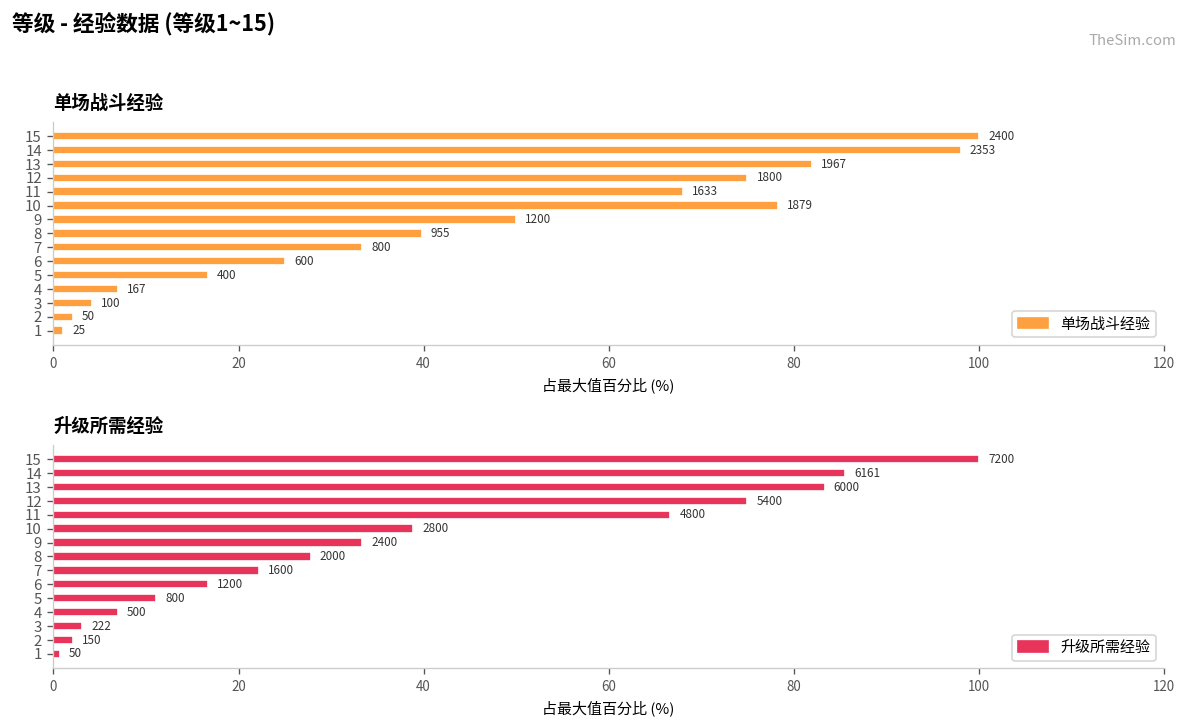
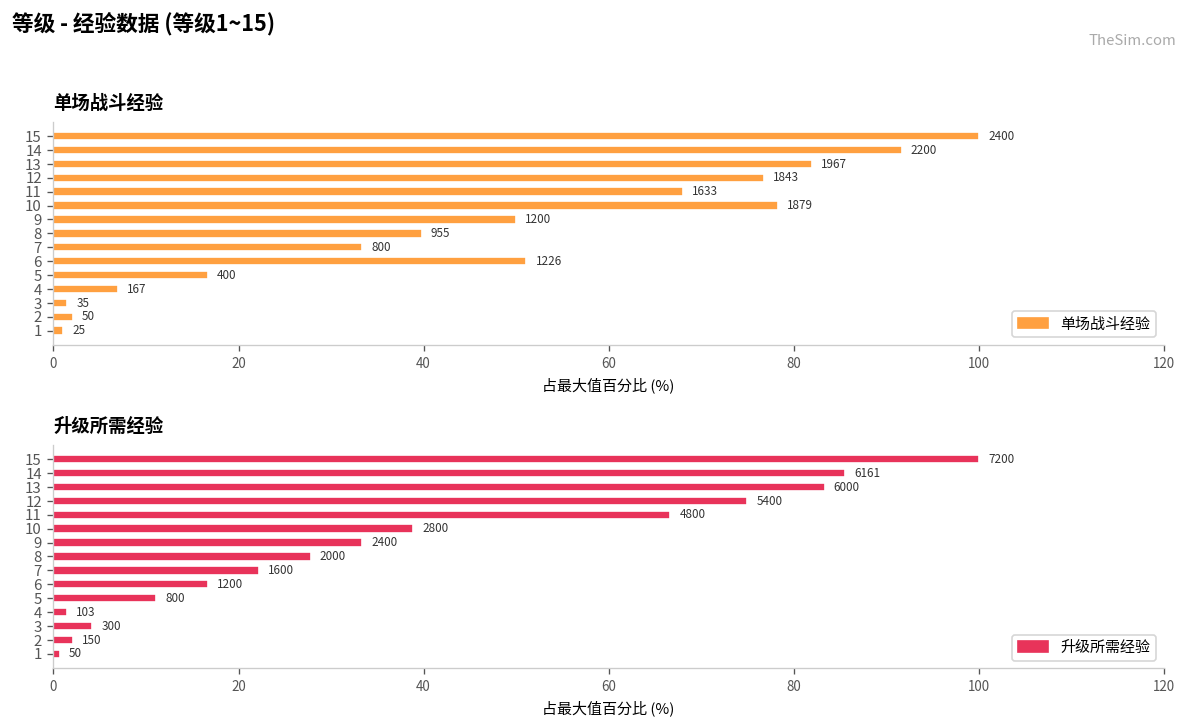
  {
    "单场战斗经验": {
-     "14": 2353,
-     "12": 1800,
-     "6": 600,
-     "3": 100
+     "14": 2200,
+     "12": 1843,
+     "6": 1226,
+     "3": 35
    },
    "升级所需经验": {
-     "4": 500,
-     "3": 222
+     "4": 103,
+     "3": 300
    }
  }
